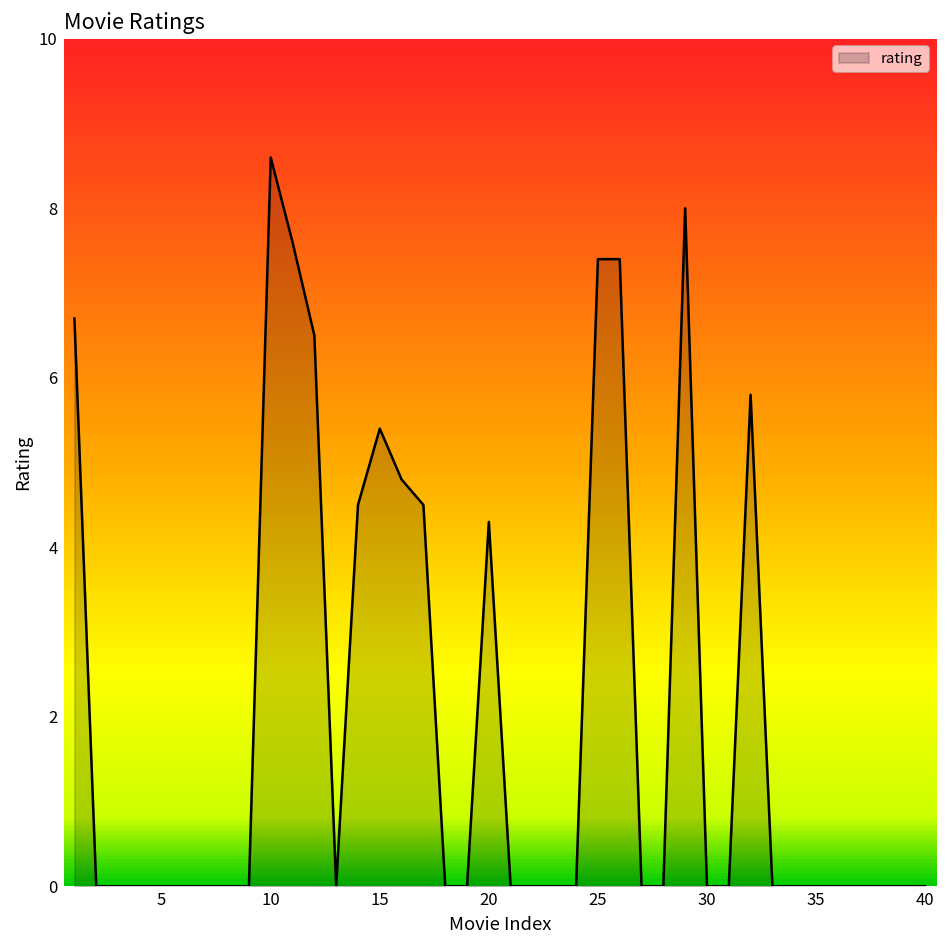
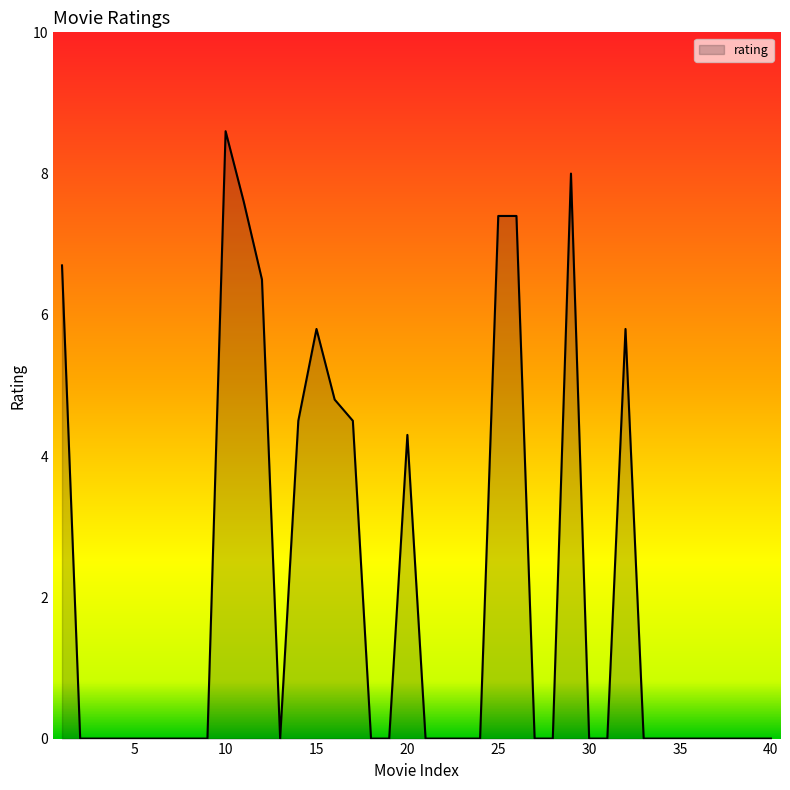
  {
    "5": 0.0,
    "10": 8.6,
-   "15": 5.4,
+   "15": 5.8,
    "20": 4.3,
    "25": 7.4,
    "30": 0.0,
    "35": 0.0,
    "40": 0.0
  }
